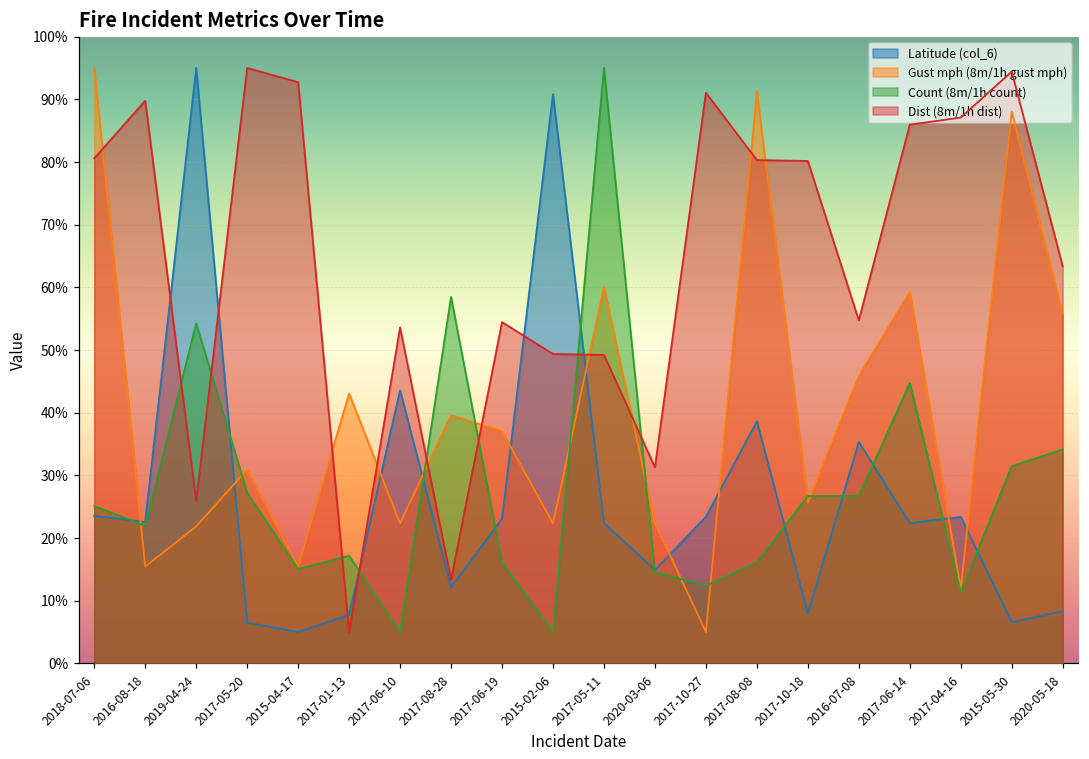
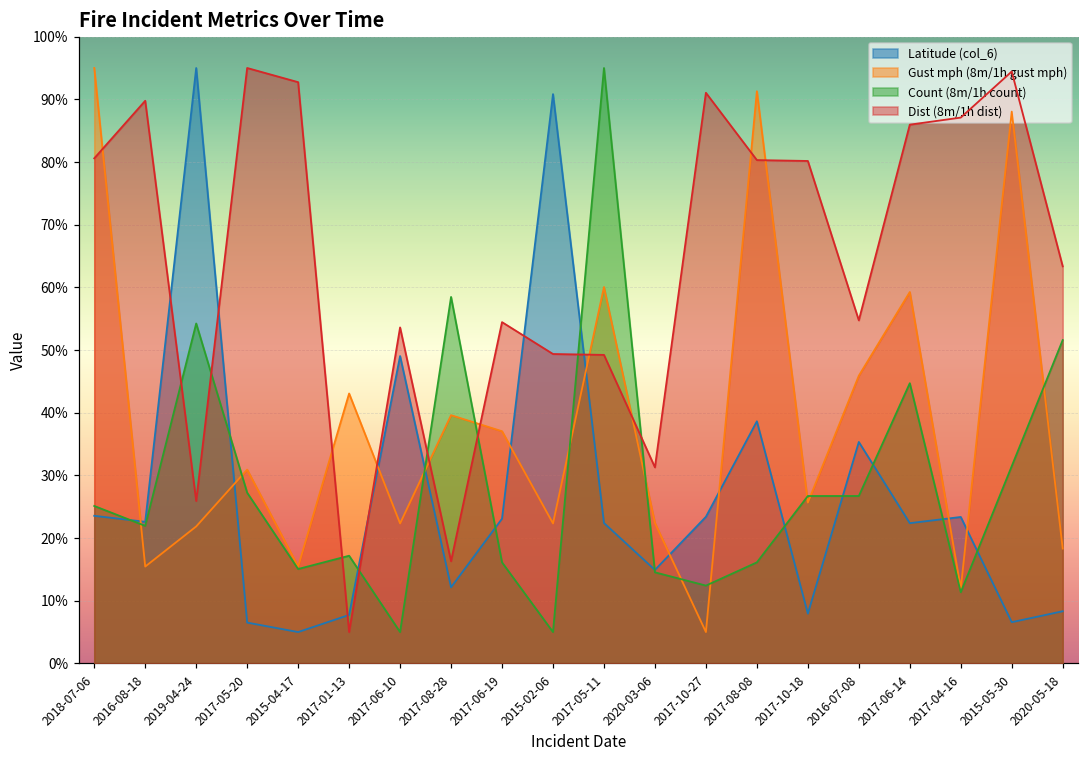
  {
    "Latitude (col_6)": {
      "2018-07-06": "24%",
      "2016-08-18": "23%",
      "2019-04-24": "95%",
      "2017-05-20": "7%",
      "2015-04-17": "5%",
      "2017-01-13": "8%",
-     "2017-06-10": "44%",
+     "2017-06-10": "49%",
      "2017-08-28": "12%",
      "2017-06-19": "23%",
      "2015-02-06": "91%",
      "2017-05-11": "22%",
      "2017-10-27": "23%",
      "2017-08-08": "39%",
      "2017-10-18": "8%",
      "2016-07-08": "35%",
      "2017-06-14": "22%",
      "2017-04-16": "23%",
      "2015-05-30": "7%",
      "2020-05-18": "8%"
    },
    "Gust mph (8m/1h gust mph)": {
      "2018-07-06": "95%",
      "2016-08-18": "15%",
      "2019-04-24": "22%",
      "2017-05-20": "31%",
      "2017-01-13": "43%",
      "2017-06-10": "22%",
      "2017-08-28": "40%",
      "2017-06-19": "37%",
      "2015-02-06": "22%",
      "2017-05-11": "60%",
      "2020-03-06": "22%",
      "2017-10-27": "5%",
      "2017-08-08": "91%",
      "2017-10-18": "26%",
      "2016-07-08": "46%",
      "2017-06-14": "59%",
      "2017-04-16": "12%",
-     "2020-05-18": "56%"
+     "2020-05-18": "18%"
    },
    "Count (8m/1h count)": {
      "2018-07-06": "25%",
      "2016-08-18": "22%",
      "2019-04-24": "54%",
      "2017-05-20": "27%",
      "2017-01-13": "17%",
      "2017-06-10": "5%",
      "2017-08-28": "58%",
      "2017-06-19": "16%",
      "2015-02-06": "5%",
      "2017-05-11": "95%",
      "2017-10-27": "12%",
      "2017-08-08": "16%",
      "2017-10-18": "27%",
      "2016-07-08": "27%",
      "2017-06-14": "45%",
      "2017-04-16": "11%",
      "2015-05-30": "31%",
-     "2020-05-18": "34%"
+     "2020-05-18": "52%"
    },
    "Dist (8m/1h dist)": {
      "2018-07-06": "81%",
      "2016-08-18": "90%",
      "2019-04-24": "26%",
      "2017-05-20": "95%",
      "2015-04-17": "93%",
      "2017-01-13": "5%",
      "2017-06-10": "54%",
-     "2017-08-28": "13%",
+     "2017-08-28": "16%",
      "2017-06-19": "54%",
      "2015-02-06": "49%",
      "2017-05-11": "49%",
      "2020-03-06": "31%",
      "2017-10-27": "91%",
      "2017-08-08": "80%",
      "2017-10-18": "80%",
      "2016-07-08": "55%",
      "2017-06-14": "86%",
      "2020-05-18": "63%"
    }
  }
